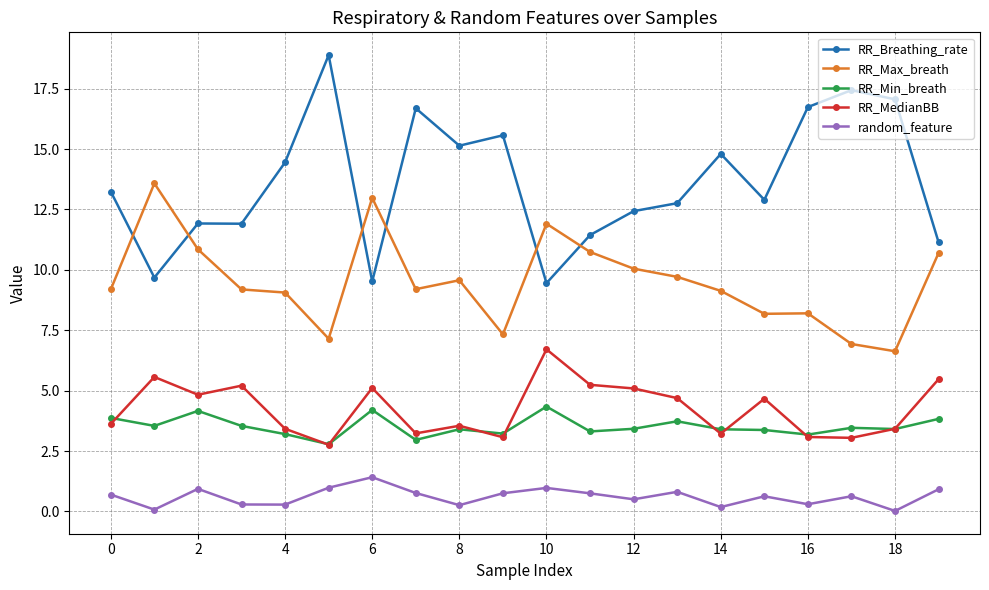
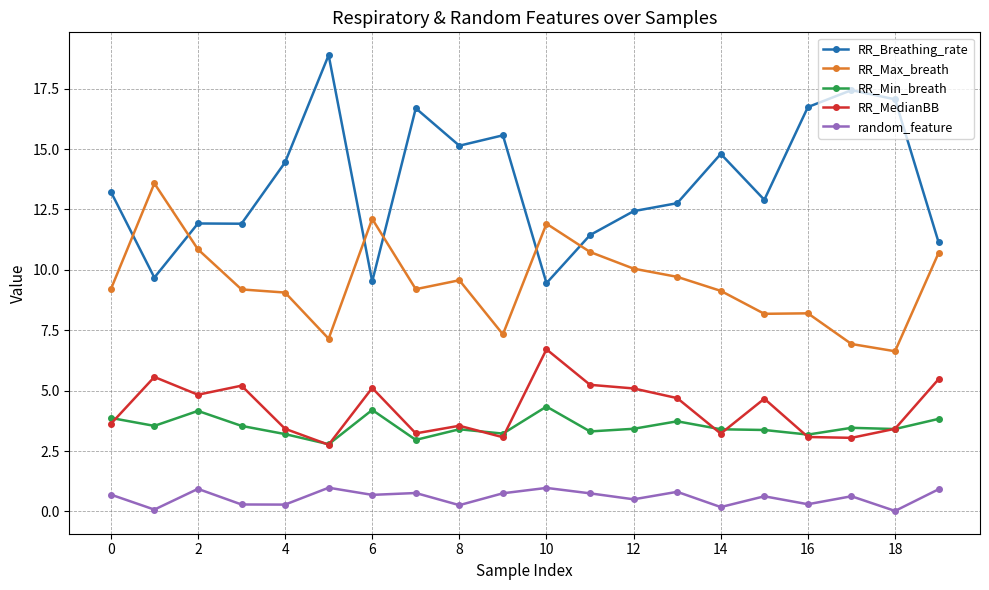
  {
    "RR_Breathing_rate": {
      "0": 13.2,
      "2": 11.9,
      "4": 14.5,
      "6": 9.5,
      "8": 15.1,
      "10": 9.5,
      "12": 12.4,
      "14": 14.8,
      "16": 16.7
    },
    "RR_Max_breath": {
      "0": 9.2,
      "2": 10.9,
      "4": 9.1,
-     "6": 13.0,
+     "6": 12.1,
      "8": 9.6,
      "10": 11.9,
      "12": 10.1,
      "14": 9.1,
      "16": 8.2,
      "18": 6.6
    },
    "RR_Min_breath": {
      "0": 3.9,
      "2": 4.2,
      "4": 3.2,
      "6": 4.2,
      "8": 3.4,
      "10": 4.3,
      "12": 3.4,
      "14": 3.4
    },
    "RR_MedianBB": {
      "0": 3.6,
      "2": 4.8,
      "4": 3.4,
      "6": 5.1,
      "8": 3.5,
      "10": 6.7,
      "12": 5.1,
      "14": 3.2
    },
    "random_feature": {
      "0": 0.7,
      "2": 0.9,
      "4": 0.3,
-     "6": 1.4,
+     "6": 0.7,
      "8": 0.3,
      "10": 1.0,
      "12": 0.5,
      "14": 0.2,
      "16": 0.3,
      "18": 0.0
    }
  }
